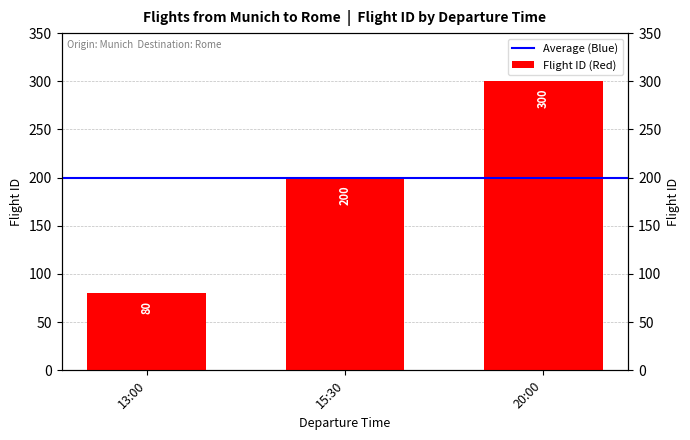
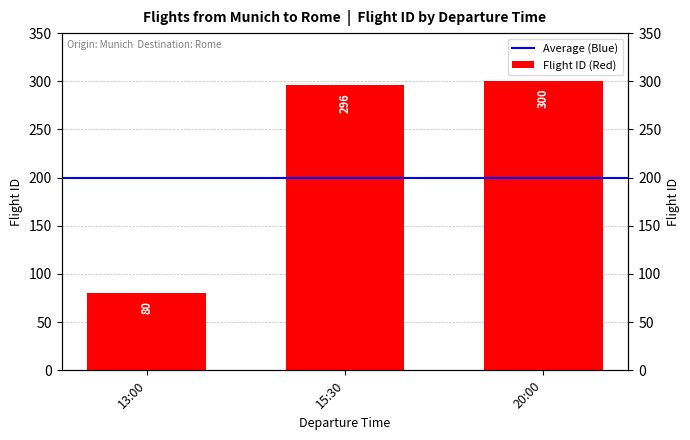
  {
    "13:00": 80,
-   "15:30": 200,
+   "15:30": 296,
    "20:00": 300
  }
